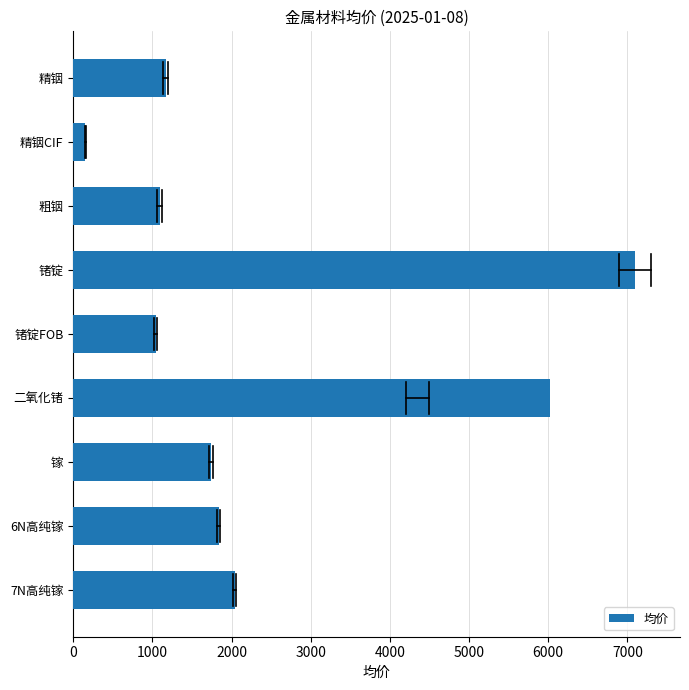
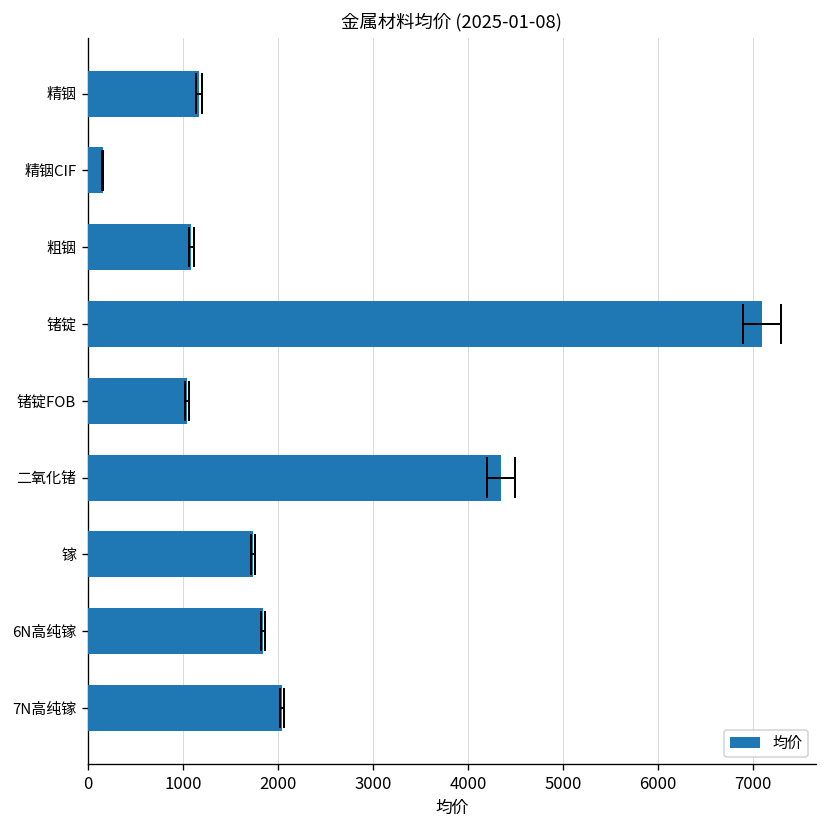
  {
    "均价": {
      "精铟": 1200,
      "精铟CIF": 200,
      "粗铟": 1100,
      "锗锭": 7100,
      "锗锭FOB": 1000,
-     "二氧化锗": 6000,
+     "二氧化锗": 4400,
      "镓": 1700,
      "6N高纯镓": 1800,
      "7N高纯镓": 2000
    }
  }
